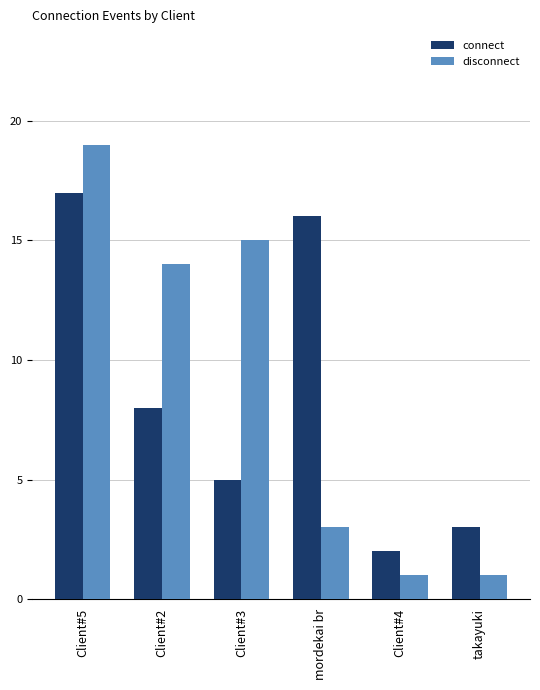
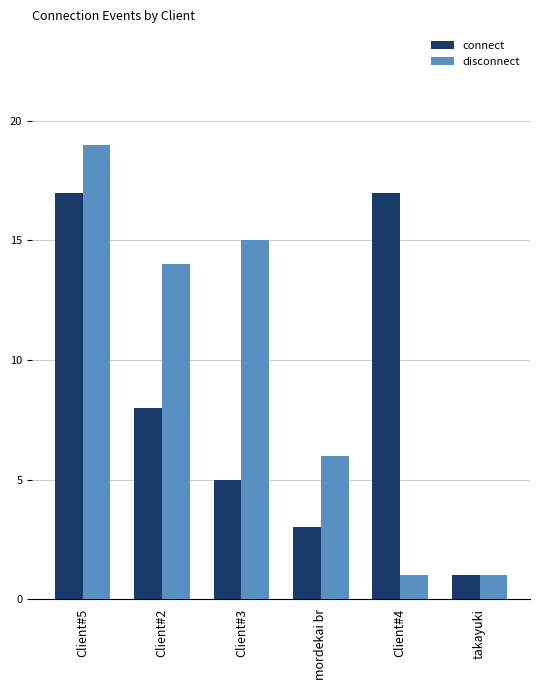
  {
    "connect": {
      "Client#5": 17,
      "Client#2": 8,
      "Client#3": 5,
-     "mordekai br": 16,
-     "Client#4": 2,
-     "takayuki": 3
+     "mordekai br": 3,
+     "Client#4": 17,
+     "takayuki": 1
    },
    "disconnect": {
      "Client#5": 19,
      "Client#2": 14,
      "Client#3": 15,
-     "mordekai br": 3,
+     "mordekai br": 6,
      "Client#4": 1,
      "takayuki": 1
    }
  }
